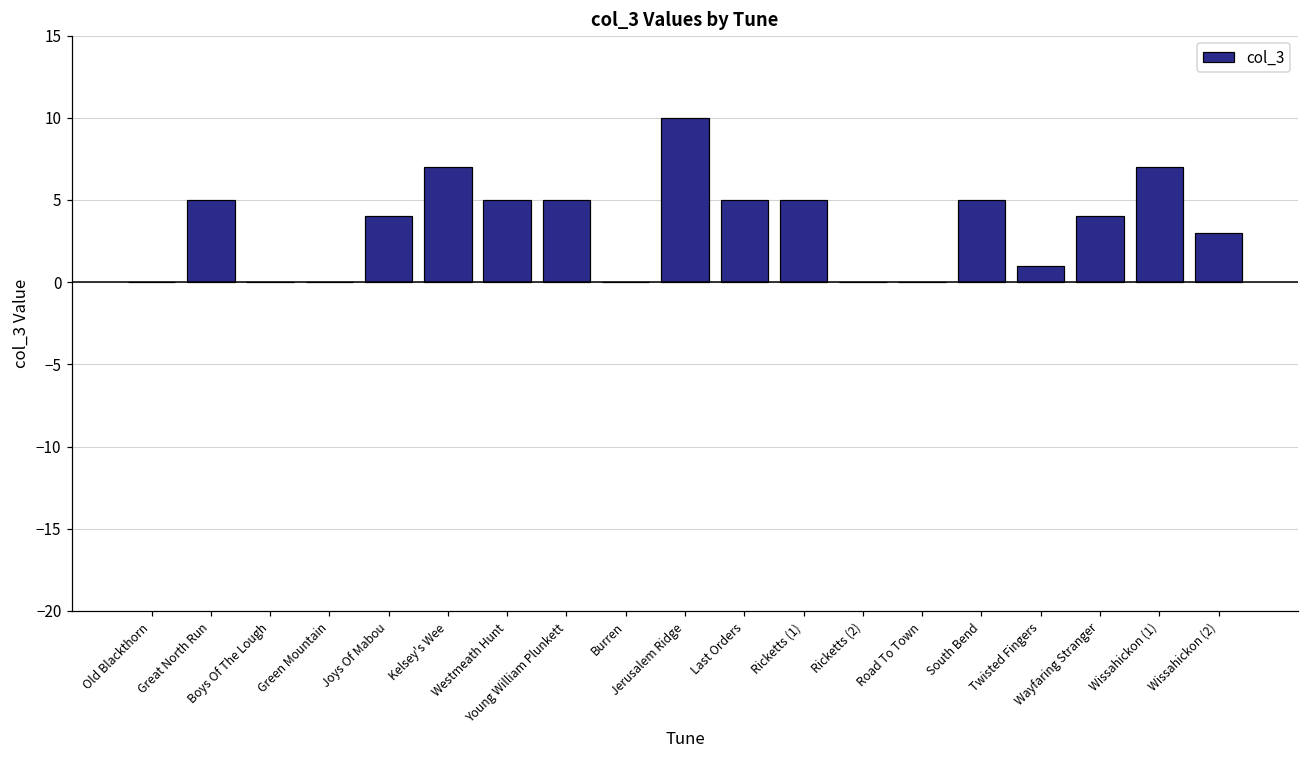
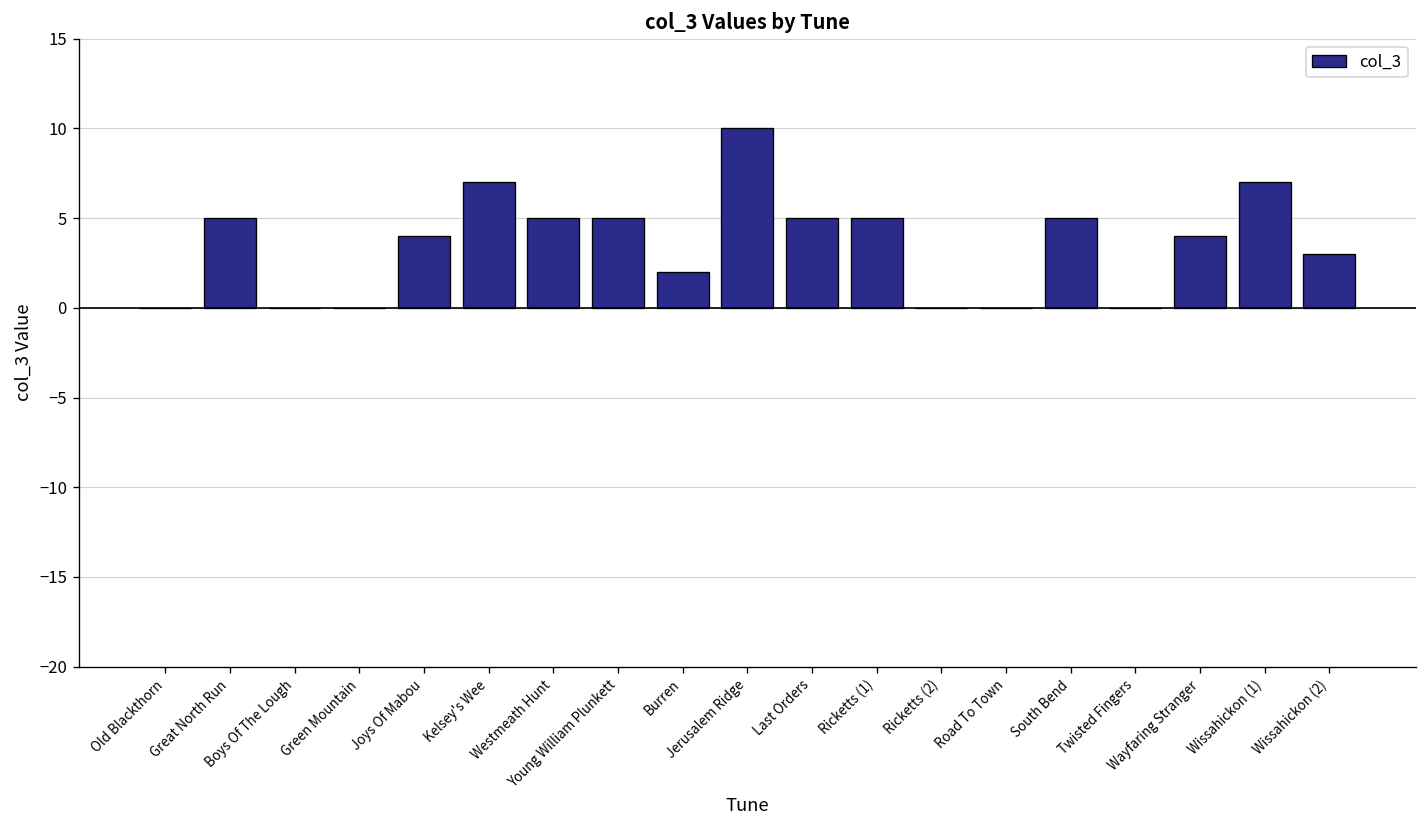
  {
    "Old Blackthorn": 0,
    "Great North Run": 5,
    "Boys Of The Lough": 0,
    "Green Mountain": 0,
    "Joys Of Mabou": 4,
    "Kelsey's Wee": 7,
    "Westmeath Hunt": 5,
    "Young William Plunkett": 5,
-   "Burren": 0,
+   "Burren": 2,
    "Jerusalem Ridge": 10,
    "Last Orders": 5,
    "Ricketts (1)": 5,
    "Ricketts (2)": 0,
    "Road To Town": 0,
    "South Bend": 5,
-   "Twisted Fingers": 1,
+   "Twisted Fingers": 0,
    "Wayfaring Stranger": 4,
    "Wissahickon (1)": 7,
    "Wissahickon (2)": 3
  }
